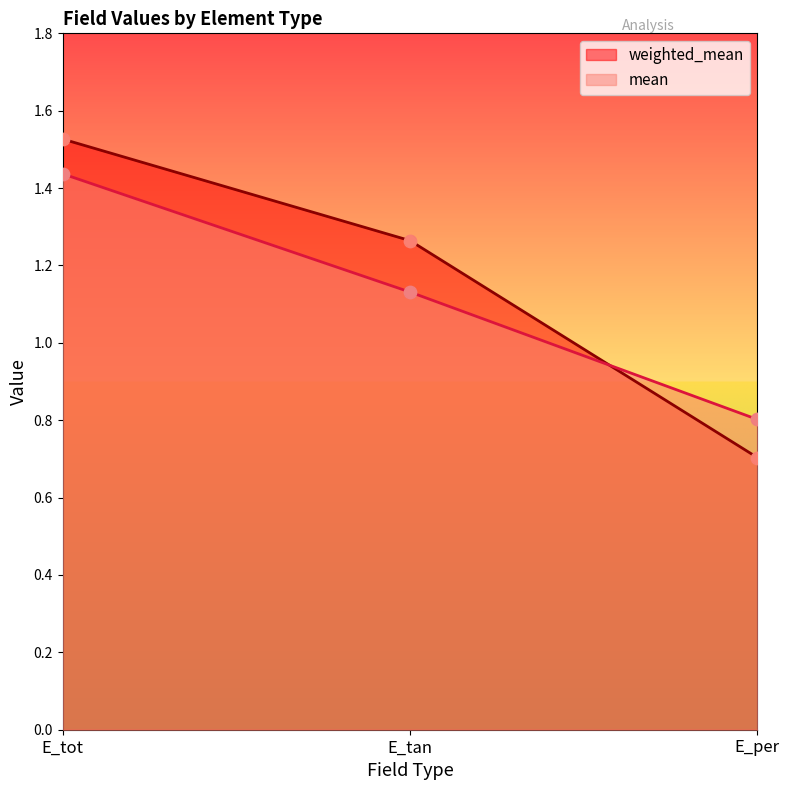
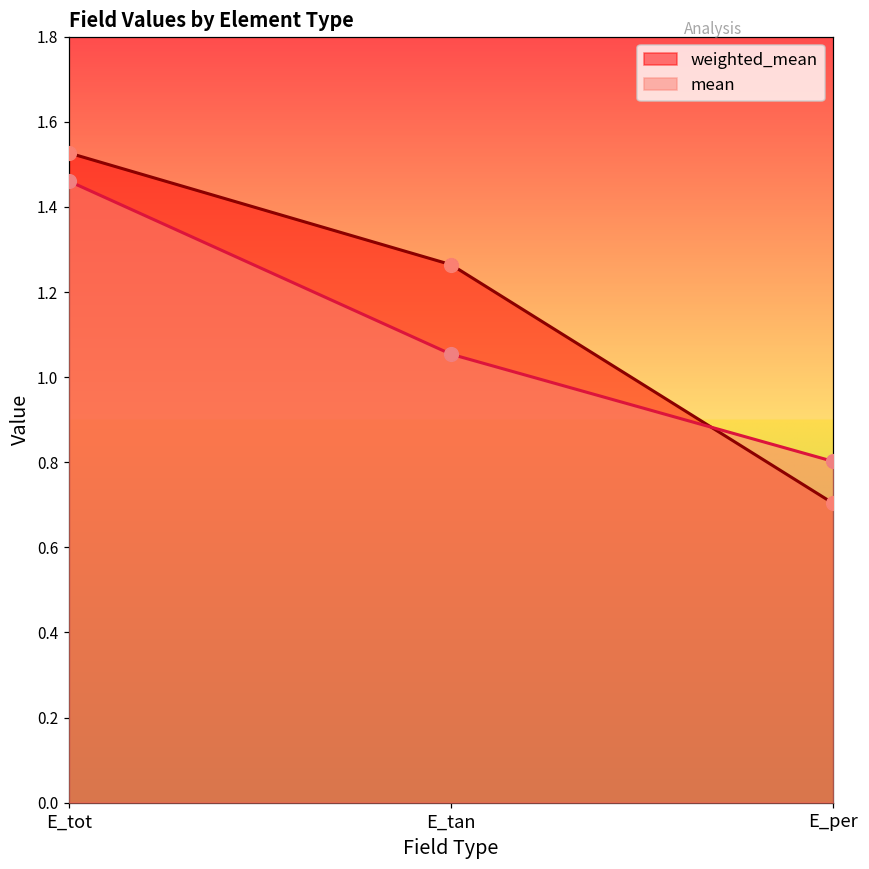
  {
    "weighted_mean": {
      "E_tot": 1.53,
      "E_tan": 1.26,
      "E_per": 0.70
    },
    "mean": {
-     "E_tot": 1.44,
-     "E_tan": 1.13,
+     "E_tot": 1.46,
+     "E_tan": 1.05,
      "E_per": 0.80
    }
  }
